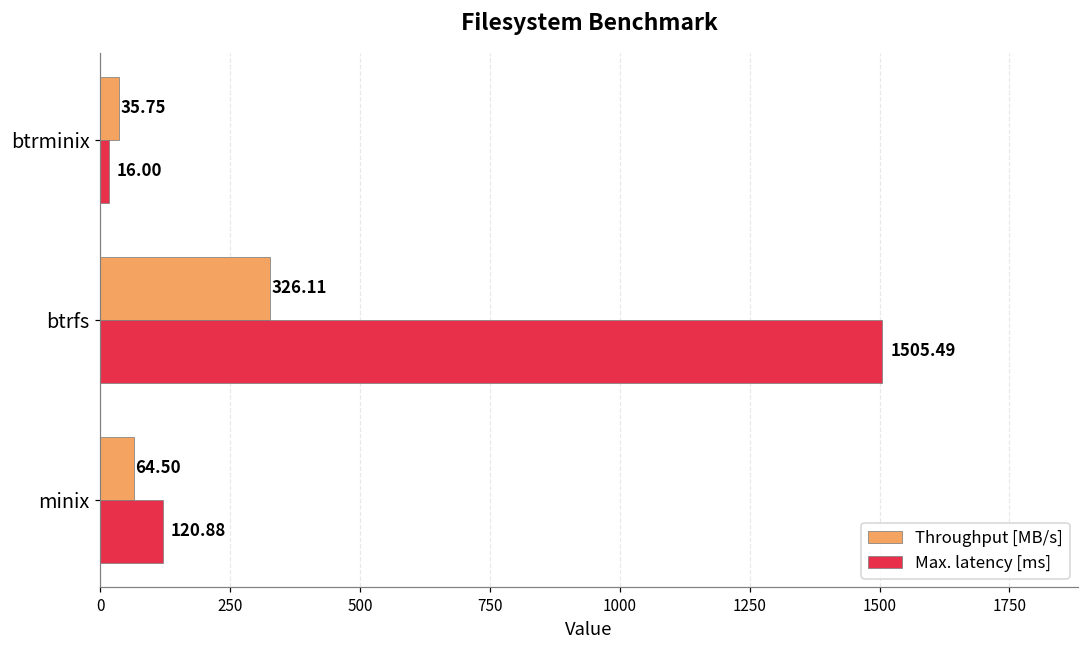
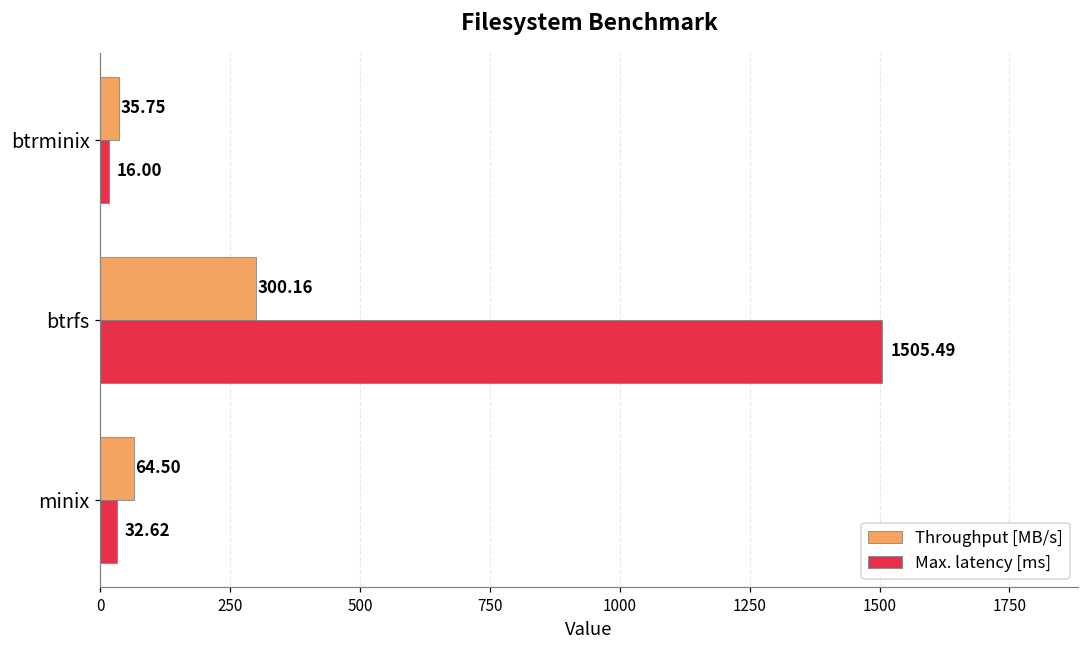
  {
    "Throughput [MB/s]": {
      "btrminix": 35.75,
-     "btrfs": 326.11,
+     "btrfs": 300.16,
      "minix": 64.50
    },
    "Max. latency [ms]": {
      "btrminix": 16.00,
      "btrfs": 1505.49,
-     "minix": 120.88
+     "minix": 32.62
    }
  }
